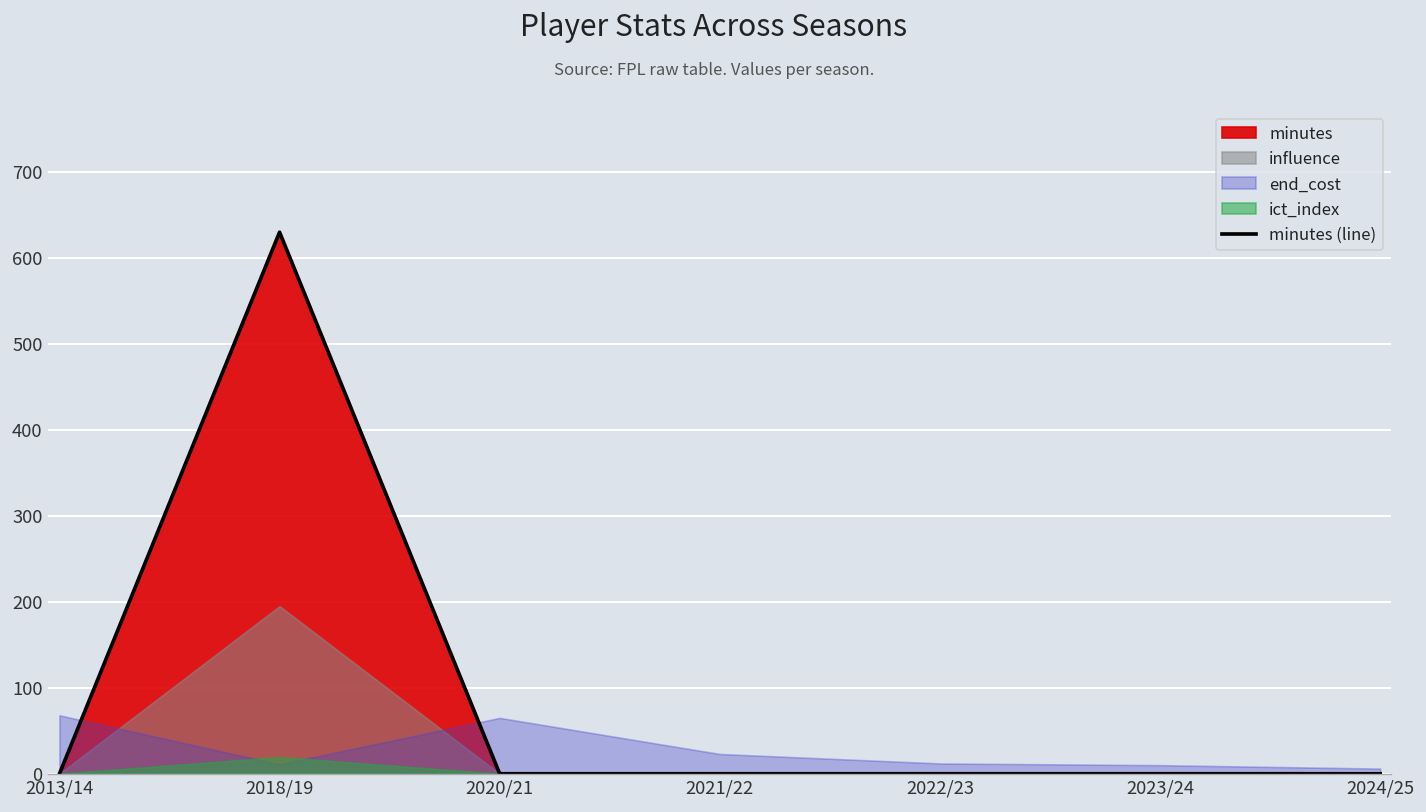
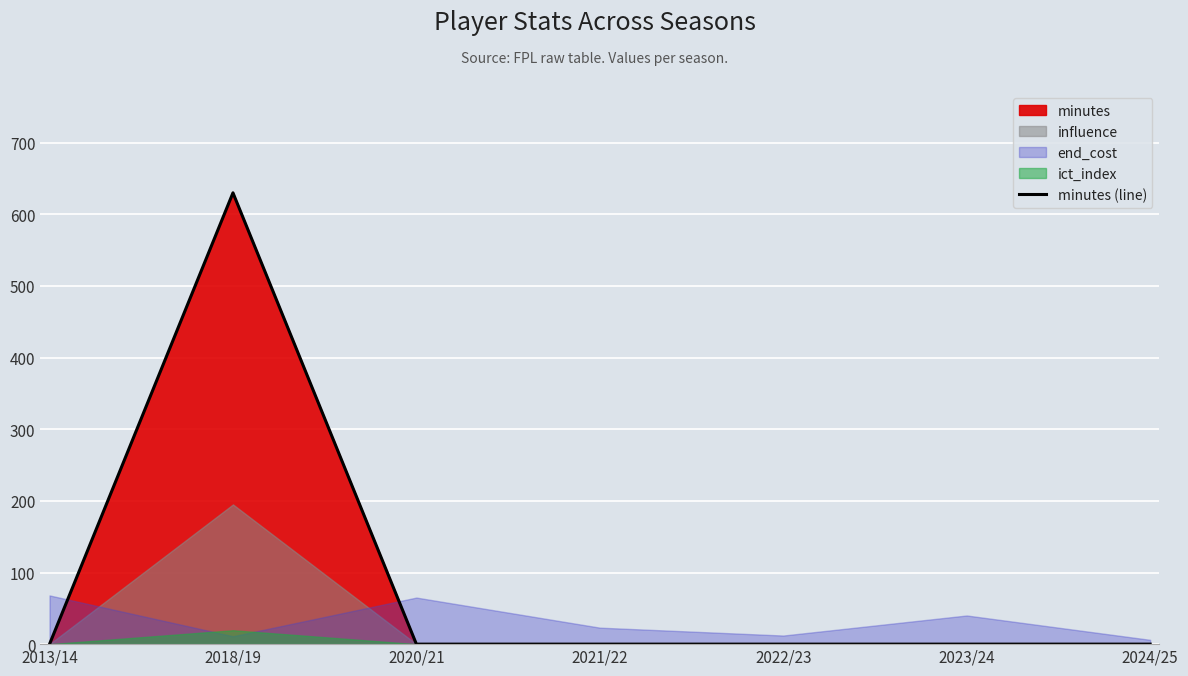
  {
    "minutes": {
      "2018/19": 630
    },
    "influence": {
      "2018/19": 200
    },
    "end_cost": {
      "2013/14": 70,
      "2018/19": 10,
      "2020/21": 70,
      "2021/22": 20,
      "2022/23": 10,
-     "2023/24": 10,
+     "2023/24": 40,
      "2024/25": 10
    },
    "ict_index": {
      "2018/19": 20
    }
  }
